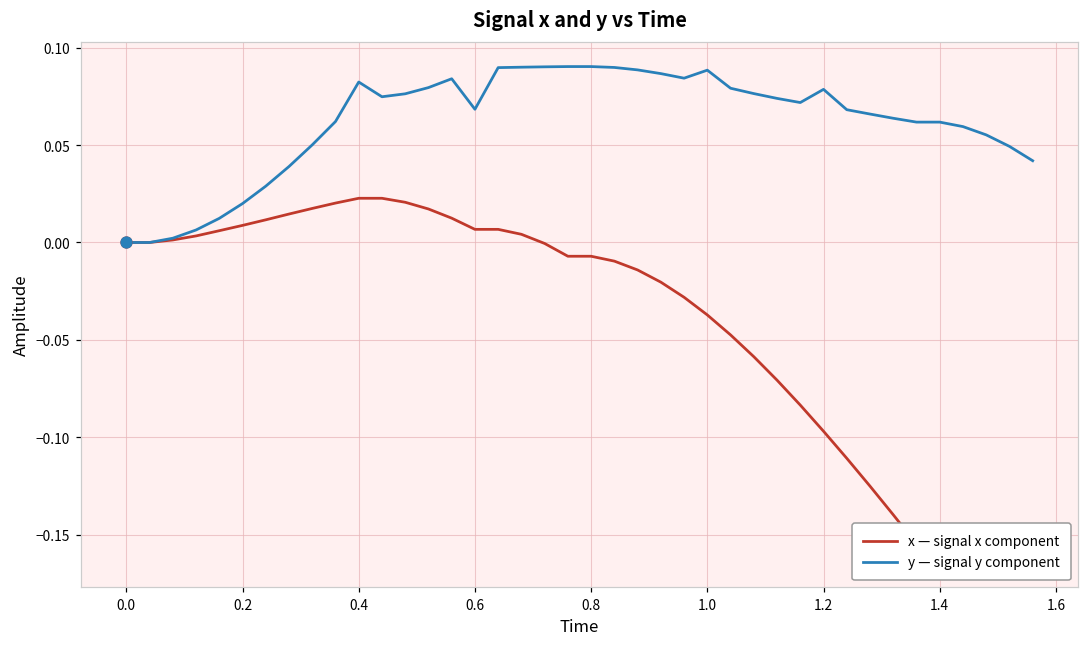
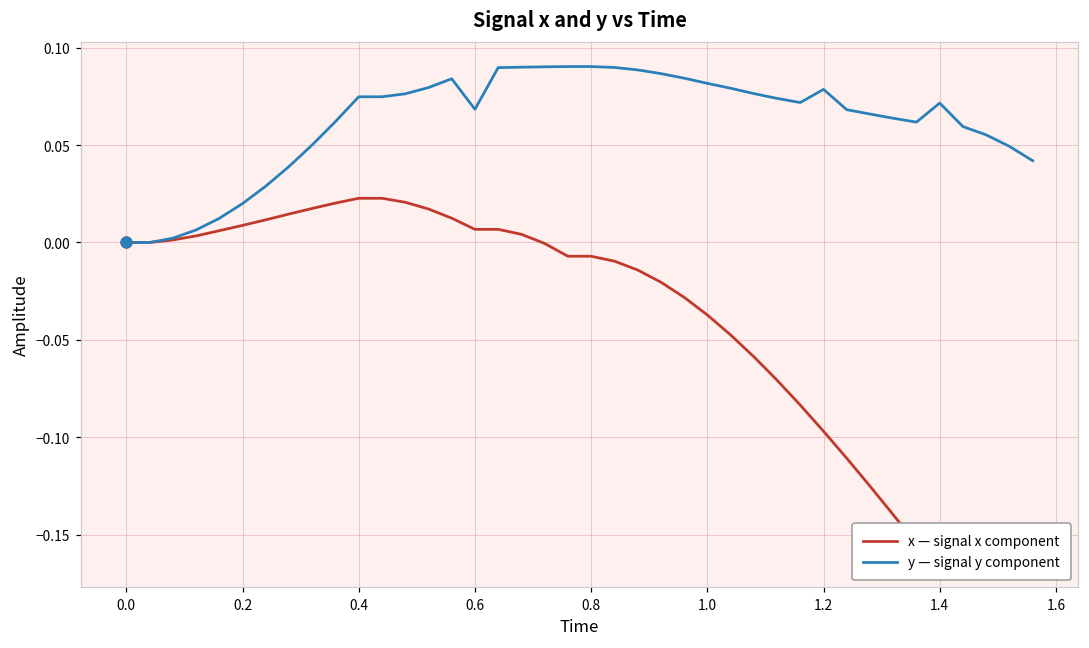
  {
    "y — signal y component": {
      "0.2": 0.020,
-     "0.4": 0.082,
+     "0.4": 0.075,
      "0.6": 0.068,
      "0.8": 0.090,
-     "1.0": 0.088,
+     "1.0": 0.082,
      "1.2": 0.079,
-     "1.4": 0.062
+     "1.4": 0.072
    }
  }
